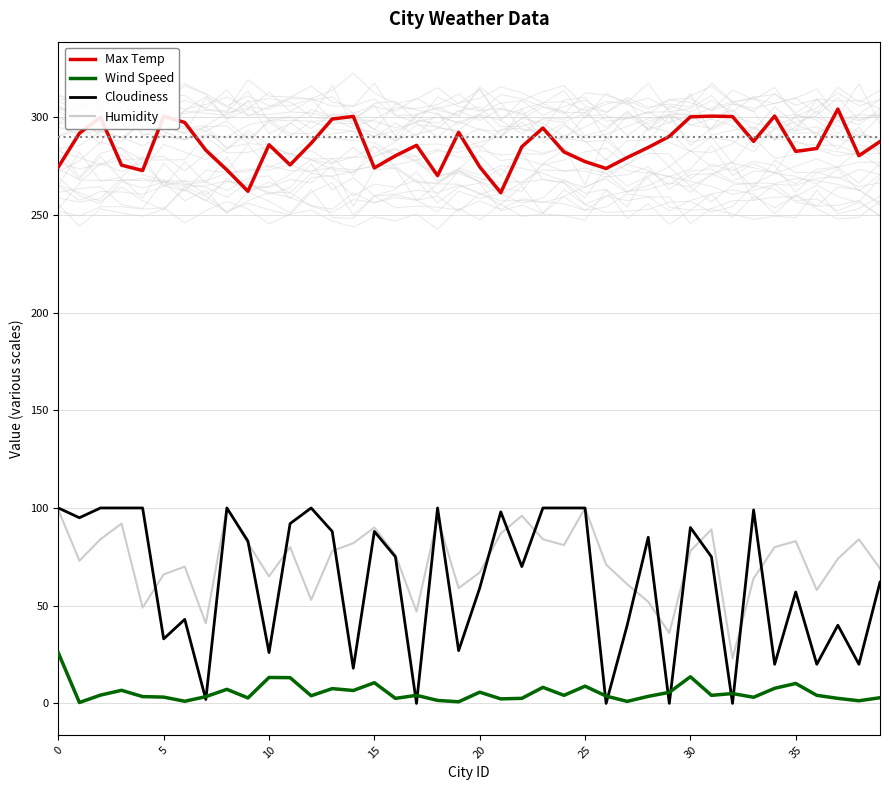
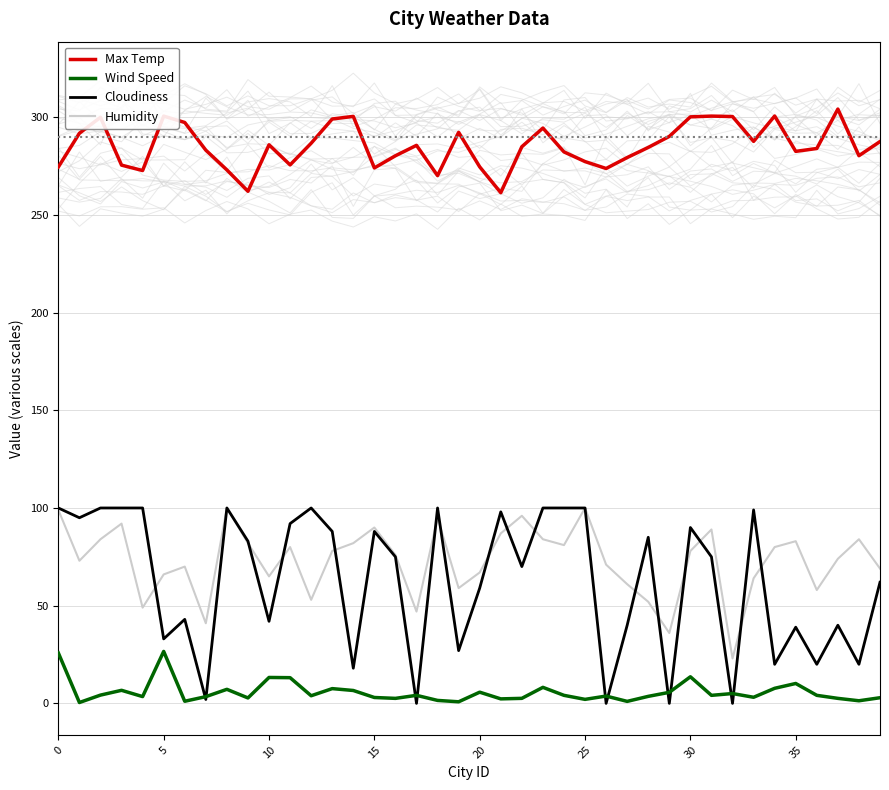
  {
    "Max Temp": {
      "20": 275,
      "35": 282
    },
    "Wind Speed": {
      "0": 26,
-     "5": 3,
+     "5": 27,
      "10": 13,
-     "15": 11,
+     "15": 3,
      "20": 6,
-     "25": 9,
+     "25": 2,
      "30": 14,
      "35": 10
    },
    "Cloudiness": {
      "5": 33,
-     "10": 26,
+     "10": 42,
      "15": 88,
      "20": 59,
      "30": 90,
-     "35": 57
+     "35": 39
    }
  }
